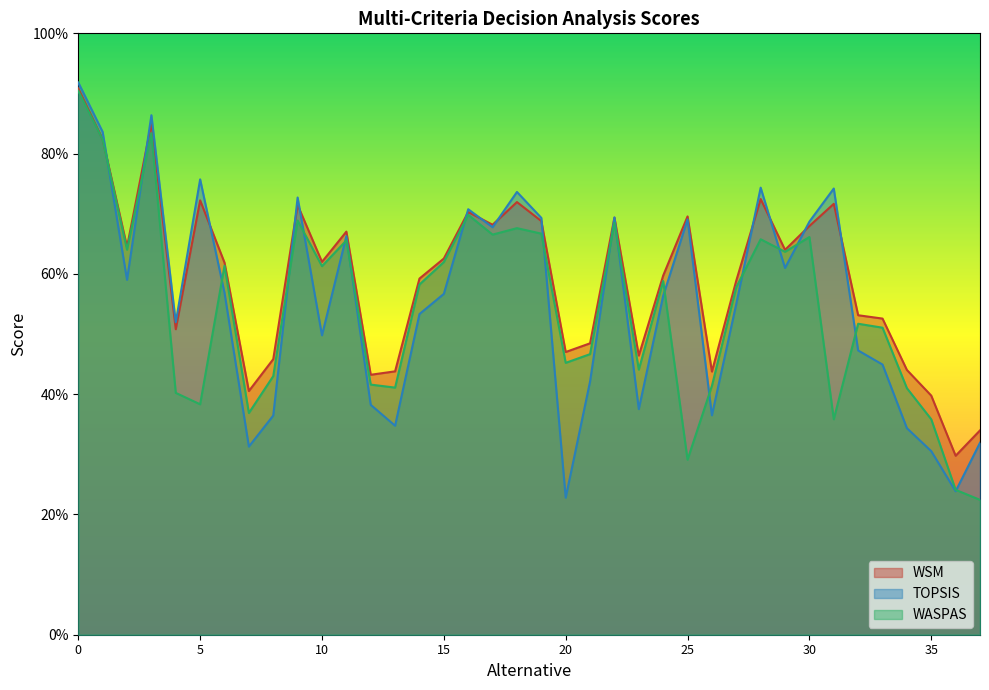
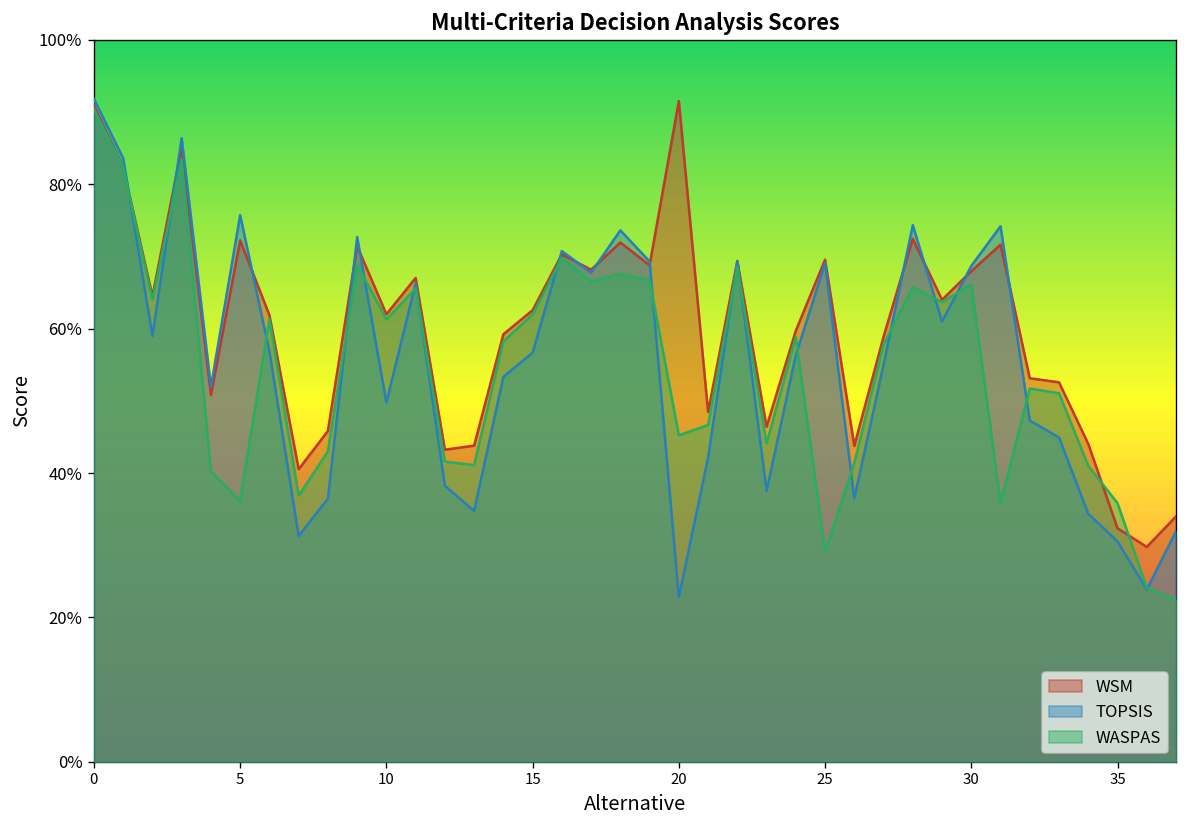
  {
    "WSM": {
      "5": "72%",
      "10": "62%",
      "15": "63%",
-     "20": "47%",
+     "20": "92%",
      "25": "70%",
      "30": "68%",
-     "35": "40%"
+     "35": "32%"
    },
    "TOPSIS": {
      "0": "92%",
      "5": "76%",
      "10": "50%",
      "15": "57%",
      "20": "23%",
      "25": "69%",
      "30": "69%",
      "35": "31%"
    },
    "WASPAS": {
-     "5": "38%",
+     "5": "36%",
      "10": "61%",
      "15": "62%",
      "20": "45%",
      "25": "29%",
      "30": "66%",
      "35": "36%"
    }
  }
